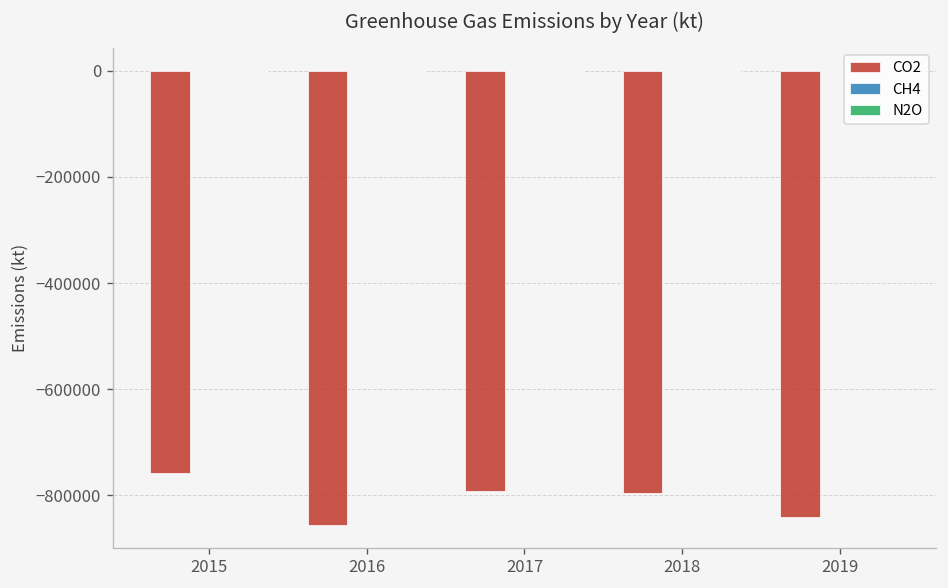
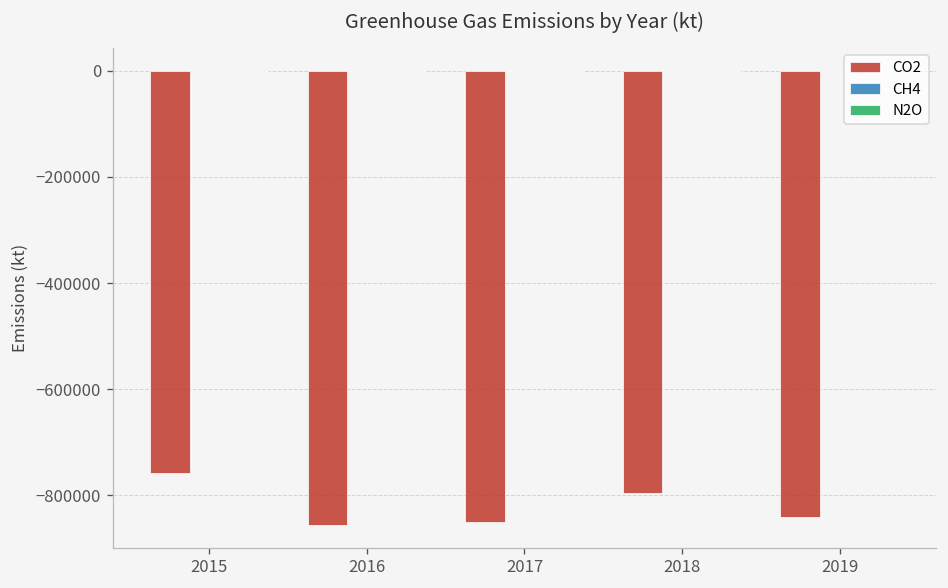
  {
    "CO2": {
      "2015": -760000,
      "2016": -860000,
-     "2017": -790000,
+     "2017": -850000,
      "2018": -800000,
      "2019": -840000
    }
  }
